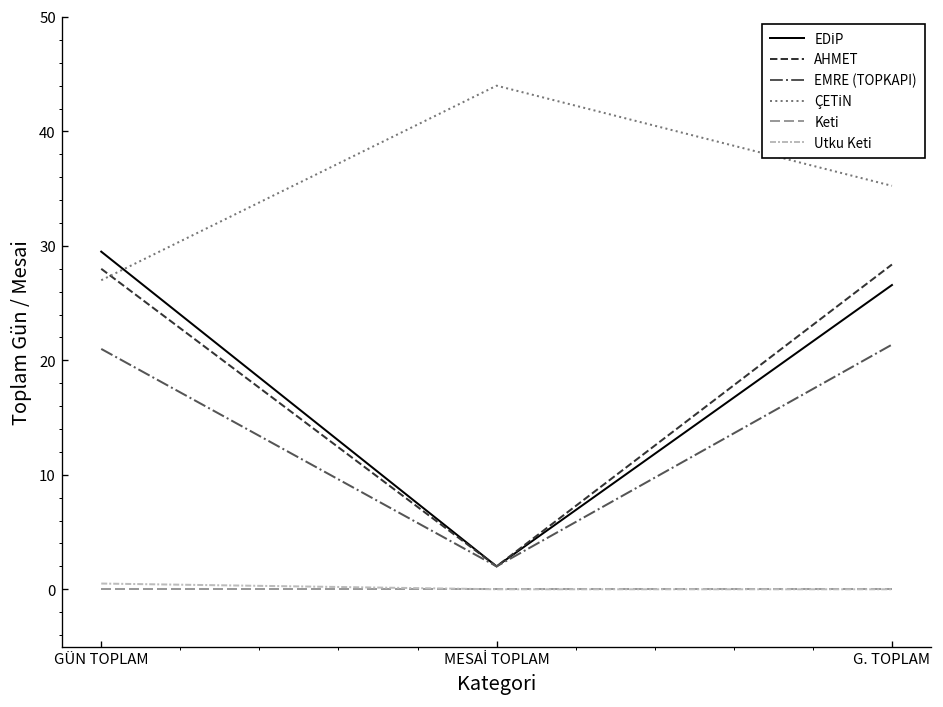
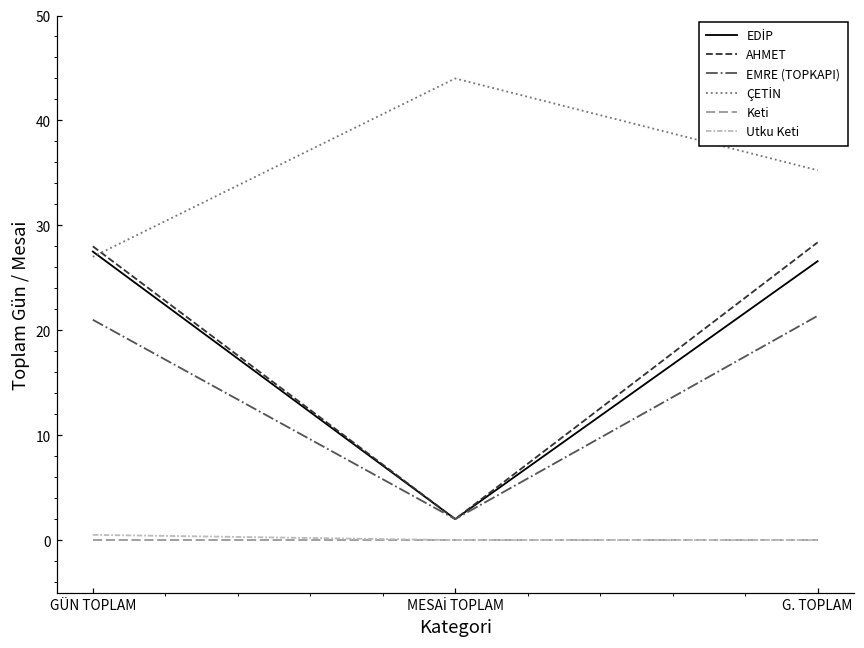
  {
    "EDİP": {
-     "GÜN TOPLAM": 30,
+     "GÜN TOPLAM": 28,
      "G. TOPLAM": 27
    }
  }
